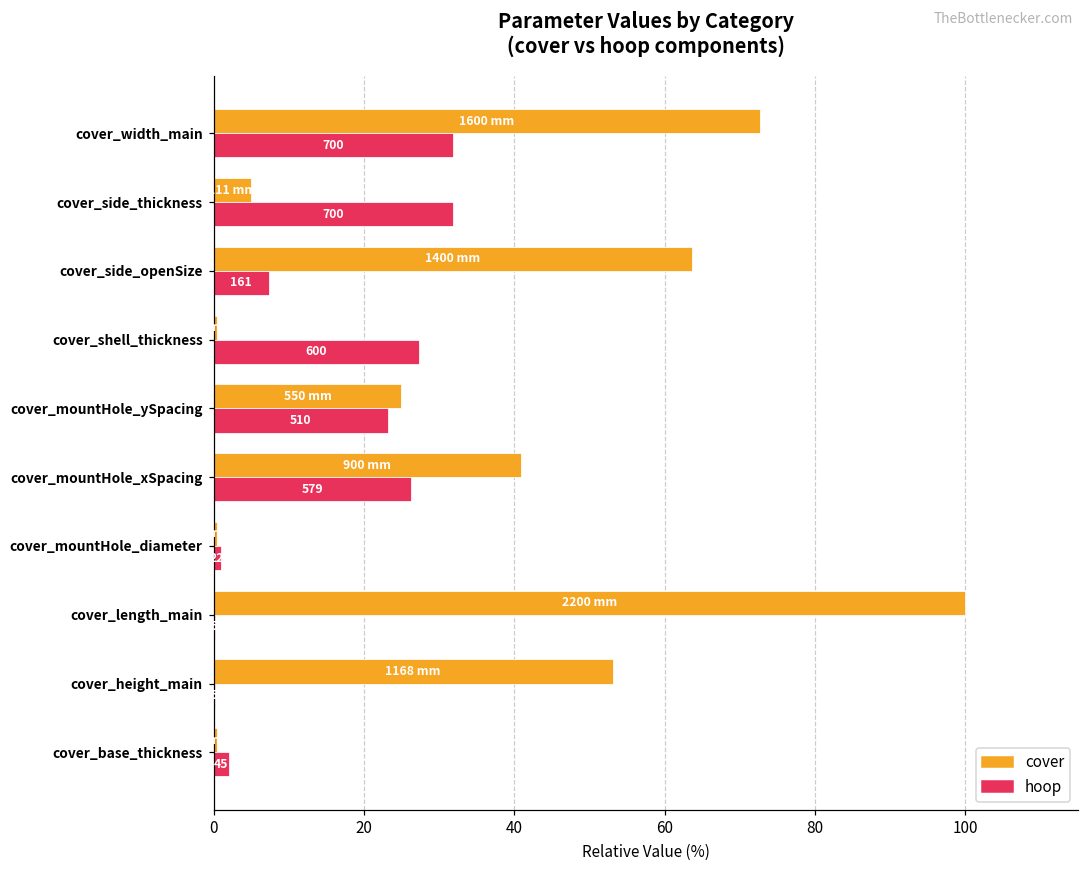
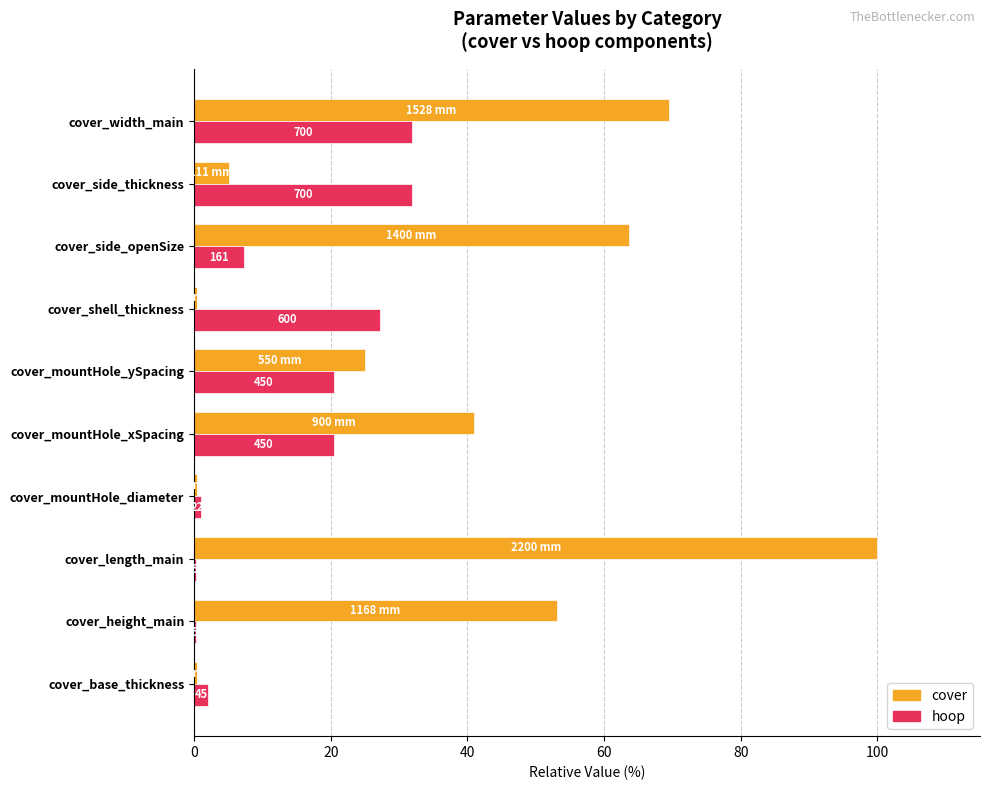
  {
    "cover": {
-     "cover_width_main": 1600
+     "cover_width_main": 1528
    },
    "hoop": {
-     "cover_mountHole_ySpacing": 510,
-     "cover_mountHole_xSpacing": 579
+     "cover_mountHole_ySpacing": 450,
+     "cover_mountHole_xSpacing": 450
    }
  }
